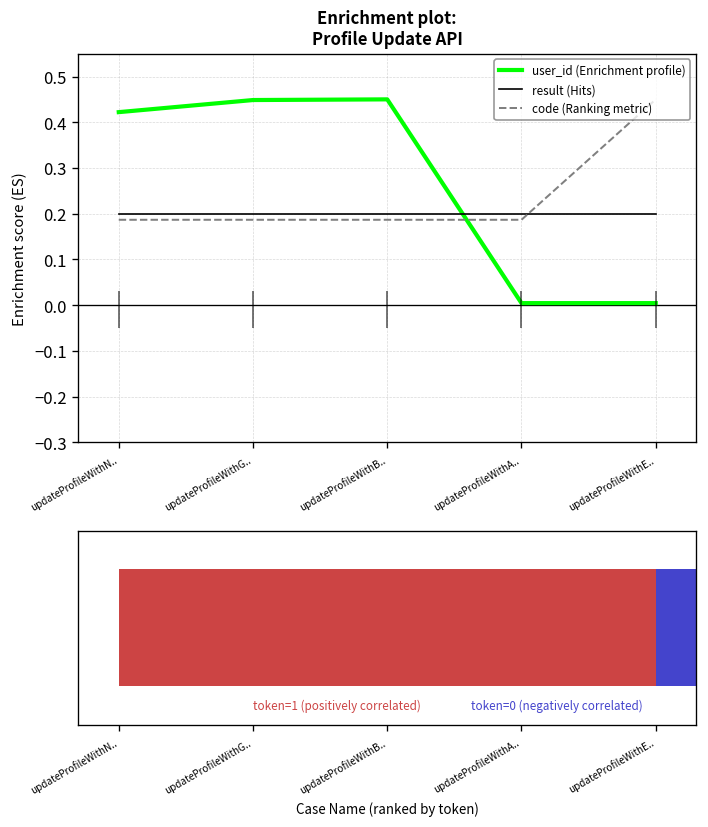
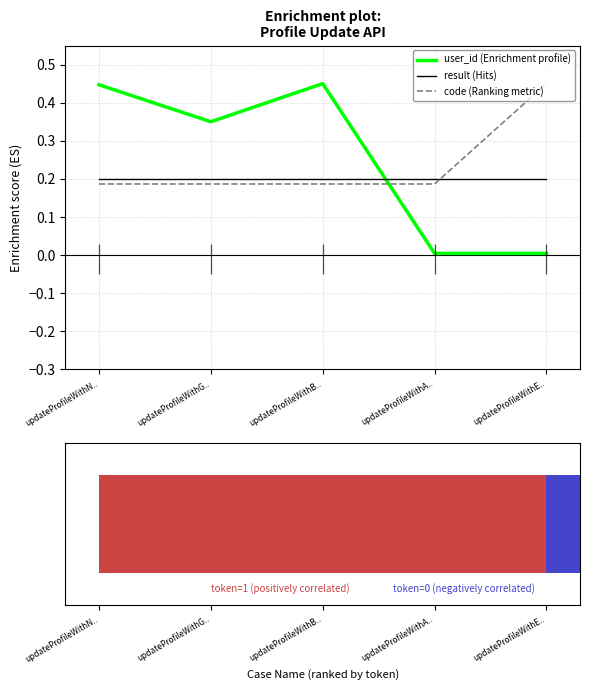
  {
    "Enrichment plot: Profile Update API": {
      "user_id (Enrichment profile)": {
-       "updateProfileWithN..": 0.42,
-       "updateProfileWithG..": 0.45,
+       "updateProfileWithN..": 0.45,
+       "updateProfileWithG..": 0.35,
        "updateProfileWithB..": 0.45,
        "updateProfileWithA..": 0.00,
        "updateProfileWithE..": 0.00
      },
      "result (Hits)": {
        "updateProfileWithN..": 0.20,
        "updateProfileWithG..": 0.20,
        "updateProfileWithB..": 0.20,
        "updateProfileWithA..": 0.20,
        "updateProfileWithE..": 0.20
      },
      "code (Ranking metric)": {
        "updateProfileWithN..": 0.19,
        "updateProfileWithG..": 0.19,
        "updateProfileWithB..": 0.19,
        "updateProfileWithA..": 0.19
      }
    }
  }
